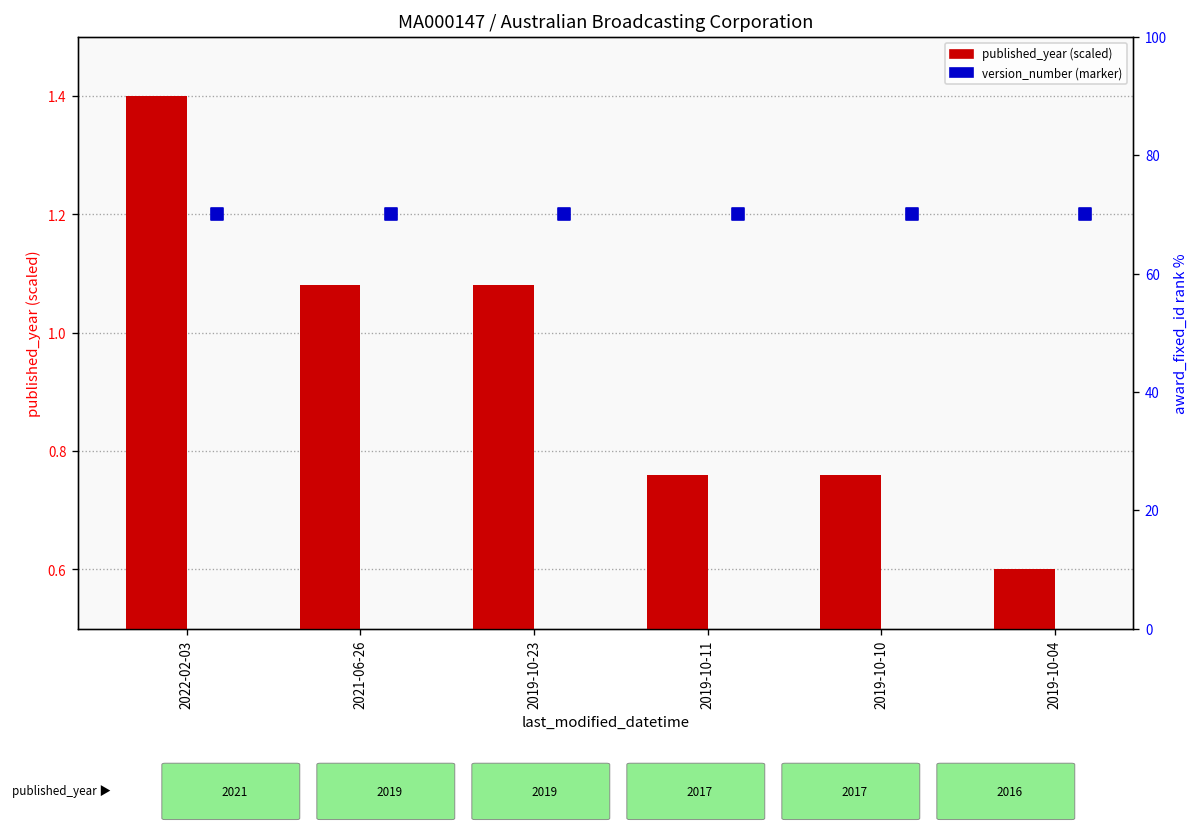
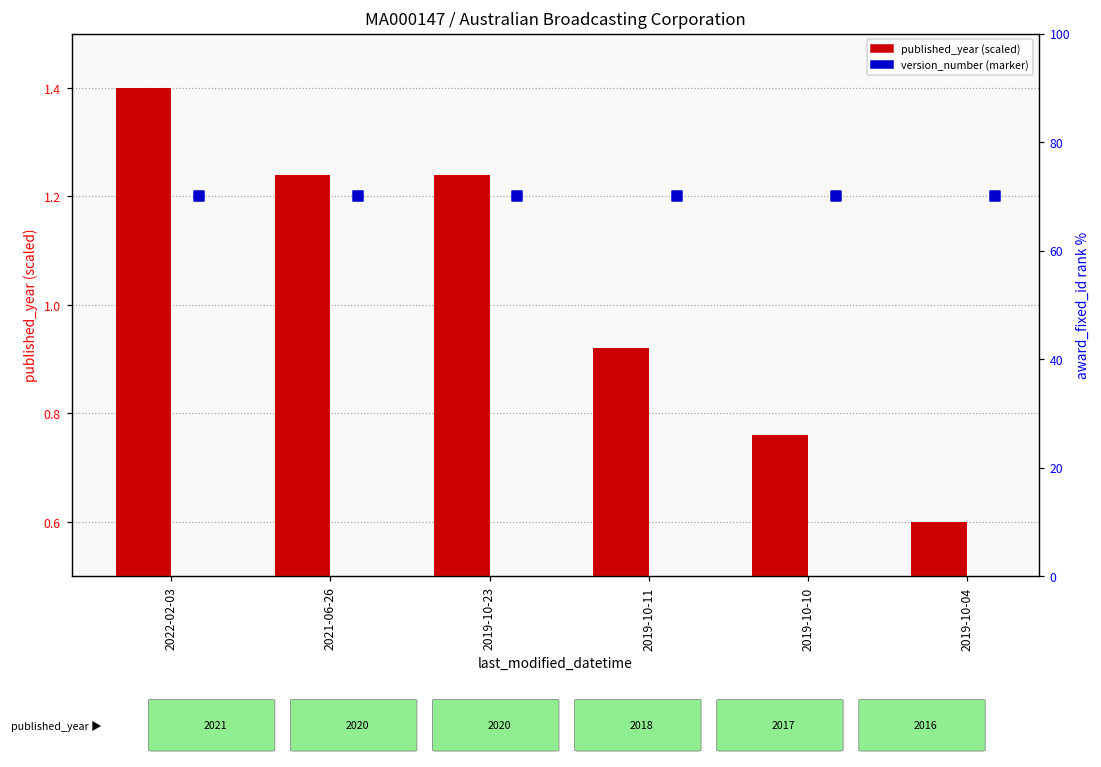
  {
    "published_year (scaled)": {
-     "2021-06-26": 2019,
-     "2019-10-23": 2019,
-     "2019-10-11": 2017
+     "2021-06-26": 2020,
+     "2019-10-23": 2020,
+     "2019-10-11": 2018
    }
  }
